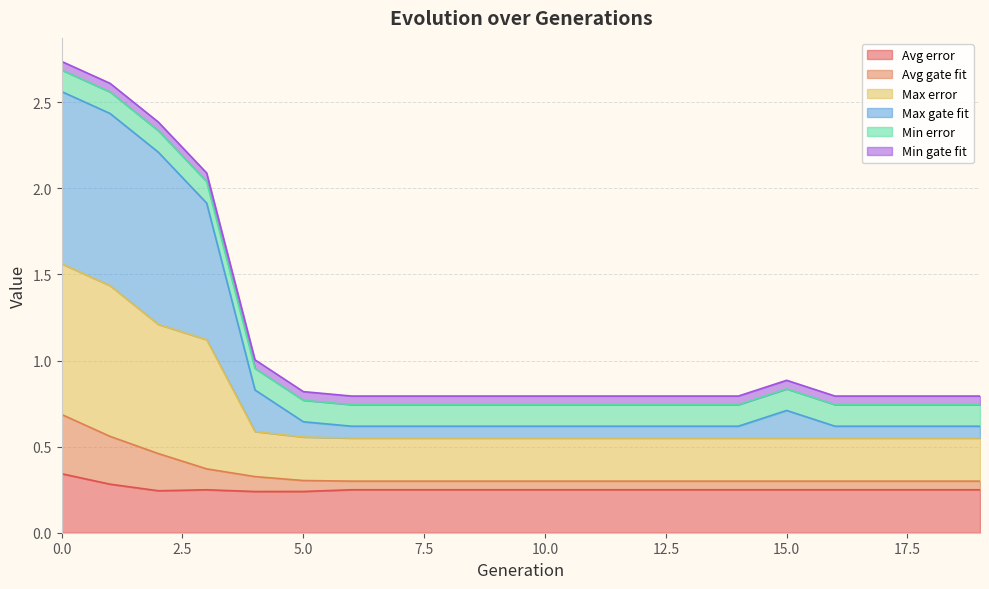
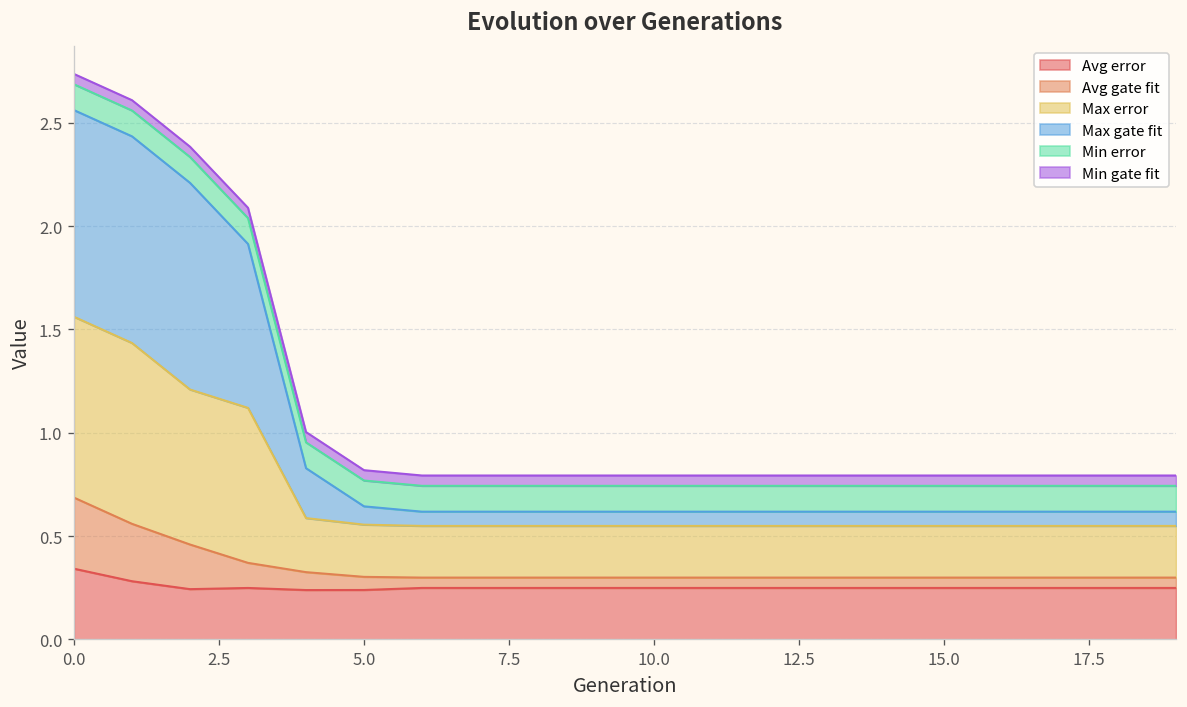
  {
    "Max gate fit": {
      "0.0": 1.00,
      "5.0": 0.09,
      "10.0": 0.07,
-     "15.0": 0.16
+     "15.0": 0.07
    },
    "Min error": {
      "0.0": 0.13,
      "5.0": 0.13,
      "10.0": 0.13,
      "15.0": 0.13
    },
    "Min gate fit": {
      "0.0": 0.05,
      "5.0": 0.05,
      "10.0": 0.05,
      "15.0": 0.05
    }
  }
